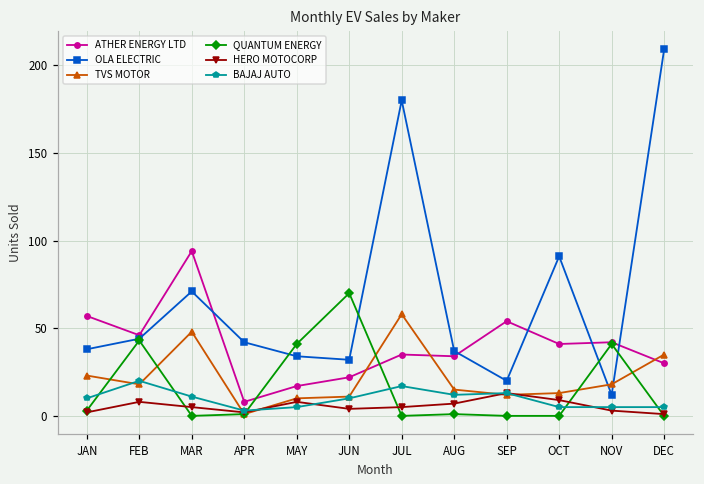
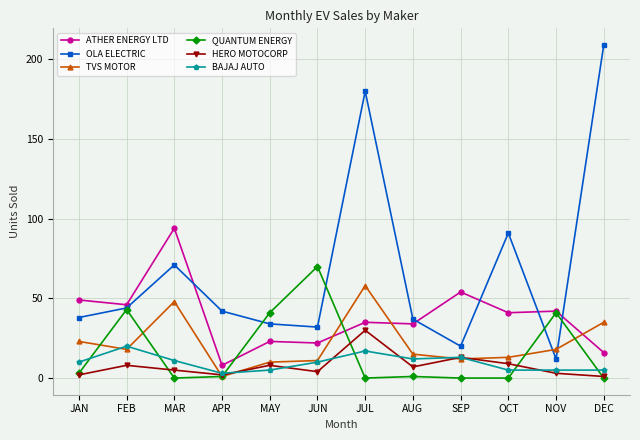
  {
    "ATHER ENERGY LTD": {
-     "JAN": 57,
+     "JAN": 49,
      "FEB": 46,
      "MAR": 94,
      "APR": 8,
-     "MAY": 17,
+     "MAY": 23,
      "JUN": 22,
      "JUL": 35,
      "AUG": 34,
      "SEP": 54,
      "OCT": 41,
-     "DEC": 30
+     "DEC": 16
    },
    "OLA ELECTRIC": {
      "JAN": 38,
      "MAR": 71,
      "APR": 42,
      "MAY": 34,
      "JUN": 32,
      "JUL": 180,
      "AUG": 37,
      "SEP": 20,
      "OCT": 91,
      "NOV": 12,
      "DEC": 209
    },
    "TVS MOTOR": {
      "JAN": 23,
      "FEB": 18,
      "MAR": 48,
      "MAY": 10,
      "JUL": 58,
      "AUG": 15,
      "OCT": 13,
      "NOV": 18,
      "DEC": 35
    },
    "QUANTUM ENERGY": {
      "MAR": 0,
      "MAY": 41,
      "JUN": 70,
      "JUL": 0,
      "AUG": 1,
      "SEP": 0,
      "OCT": 0
    },
    "HERO MOTOCORP": {
      "FEB": 8,
      "MAR": 5,
      "MAY": 8,
      "JUN": 4,
-     "JUL": 5,
+     "JUL": 30,
      "AUG": 7,
      "OCT": 9,
      "NOV": 3
    },
    "BAJAJ AUTO": {
      "JAN": 10,
      "FEB": 20,
      "MAR": 11,
      "MAY": 5,
      "JUL": 17,
      "AUG": 12,
      "OCT": 5,
      "NOV": 5,
      "DEC": 5
    }
  }
